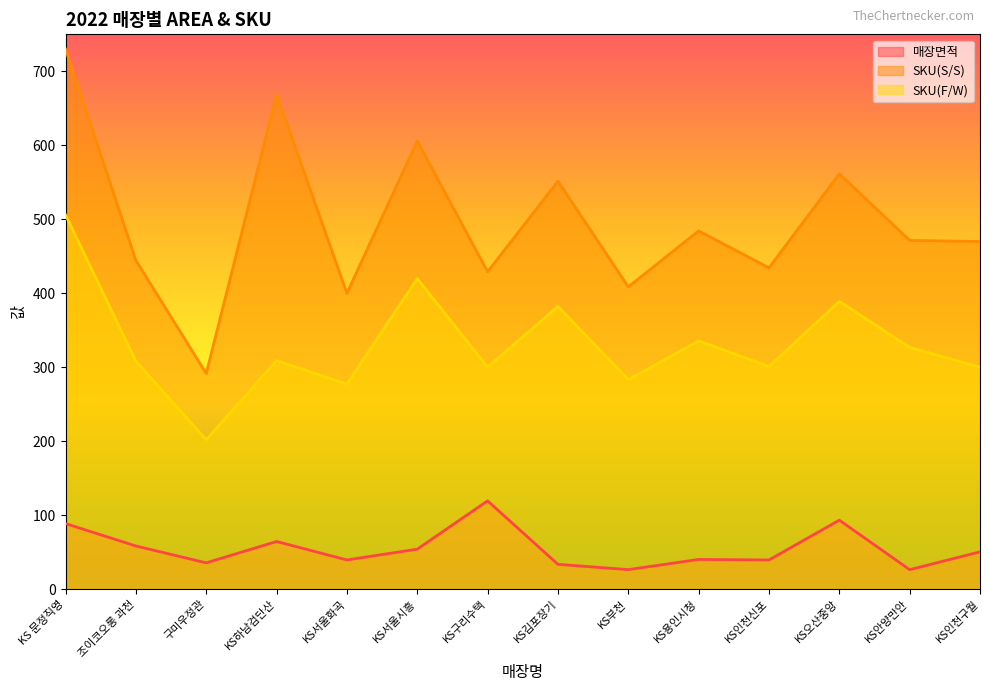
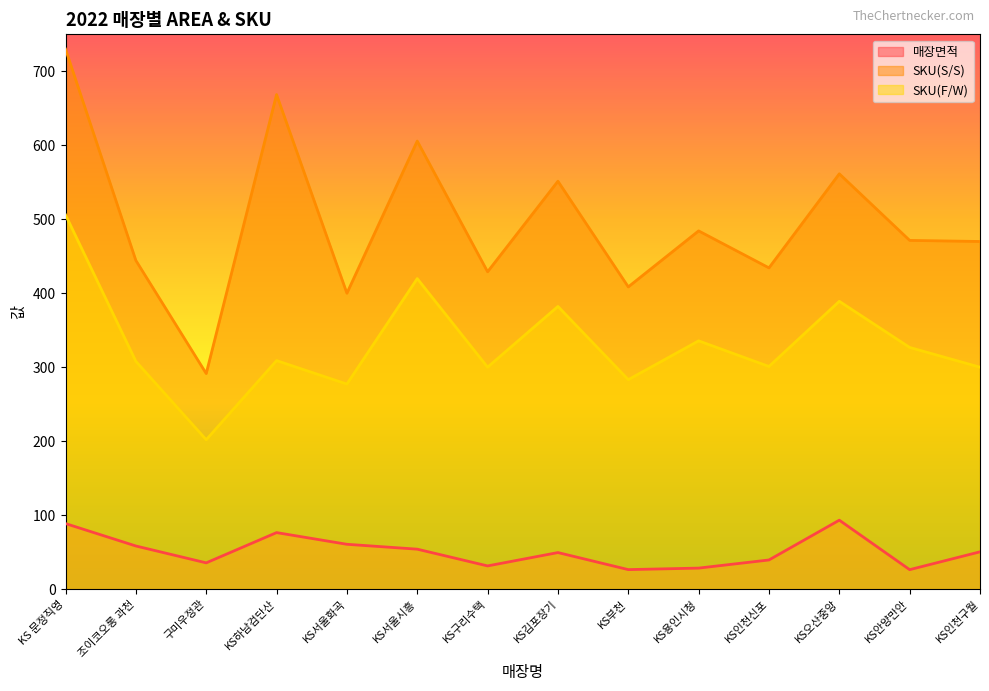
  {
    "매장면적": {
      "KS 문정직영": 90,
      "조이코오롱 과천": 60,
      "구미우정관": 40,
-     "KS하남검단산": 60,
-     "KS서울화곡": 40,
+     "KS하남검단산": 80,
+     "KS서울화곡": 60,
      "KS서울시흥": 50,
-     "KS구리수택": 120,
-     "KS김포장기": 30,
+     "KS구리수택": 30,
+     "KS김포장기": 50,
      "KS부천": 30,
-     "KS용인시청": 40,
+     "KS용인시청": 30,
      "KS인천신포": 40,
      "KS오산중앙": 90,
      "KS안양만안": 30,
      "KS인천구월": 50
    }
  }
